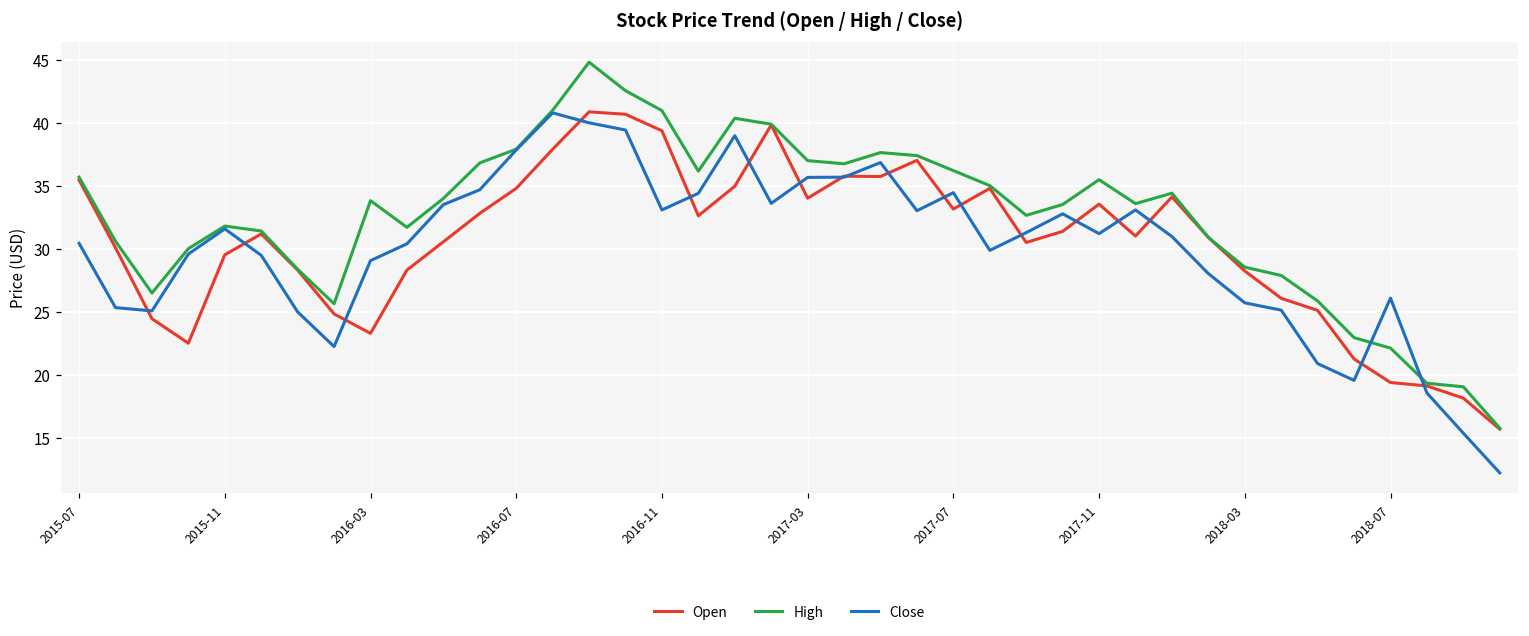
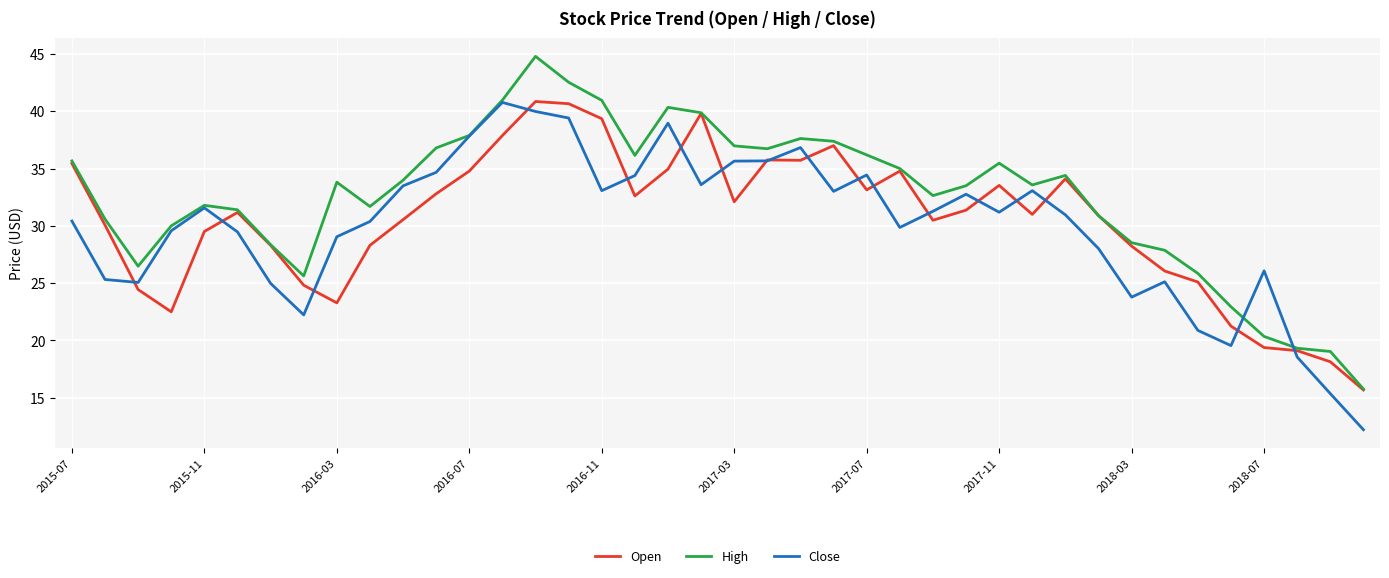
  {
    "Open": {
      "2015-07": 35.4,
      "2015-11": 29.5,
      "2016-03": 23.3,
      "2016-07": 34.8,
      "2016-11": 39.3,
-     "2017-03": 34.0,
+     "2017-03": 32.1,
      "2017-07": 33.1,
      "2017-11": 33.5,
      "2018-03": 28.2,
      "2018-07": 19.4
    },
    "High": {
      "2015-07": 35.7,
      "2016-03": 33.8,
      "2016-11": 41.0,
      "2017-03": 37.0,
      "2017-07": 36.2,
      "2017-11": 35.5,
      "2018-03": 28.5,
-     "2018-07": 22.1
+     "2018-07": 20.4
    },
    "Close": {
      "2015-07": 30.4,
      "2016-03": 29.0,
      "2016-11": 33.1,
      "2017-03": 35.7,
      "2017-07": 34.4,
      "2017-11": 31.2,
-     "2018-03": 25.7,
+     "2018-03": 23.8,
      "2018-07": 26.1
    }
  }
